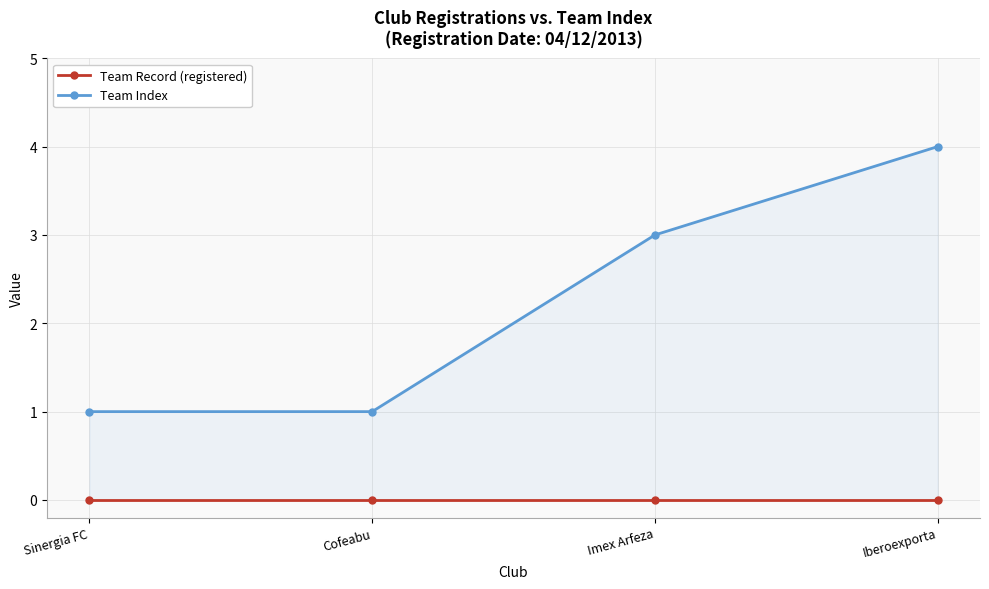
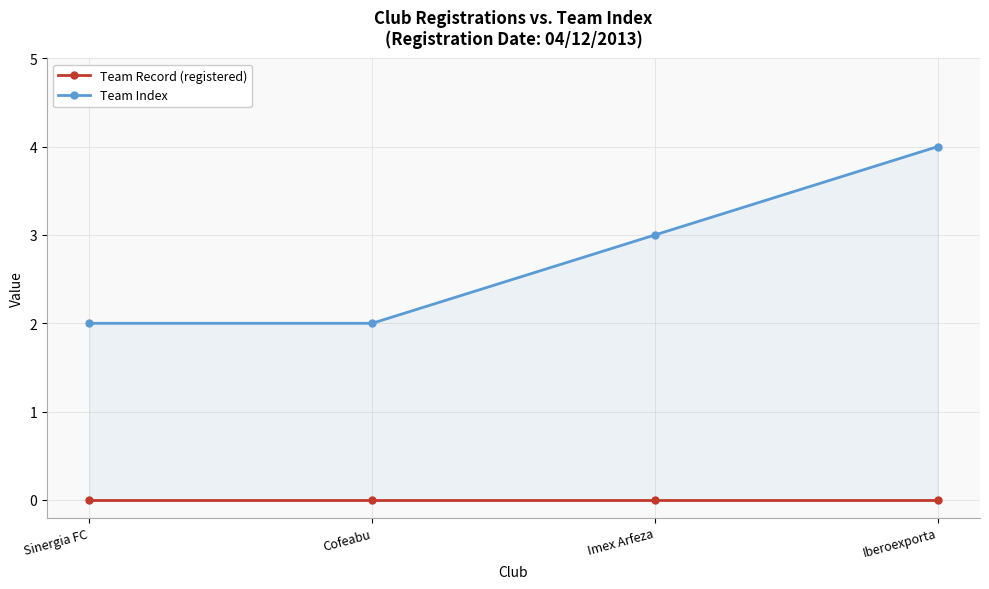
  {
    "Team Record (registered)": {
      "Sinergia FC": 0,
      "Cofeabu": 0,
      "Imex Arfeza": 0,
      "Iberoexporta": 0
    },
    "Team Index": {
-     "Sinergia FC": 1,
-     "Cofeabu": 1,
+     "Sinergia FC": 2,
+     "Cofeabu": 2,
      "Imex Arfeza": 3,
      "Iberoexporta": 4
    }
  }
